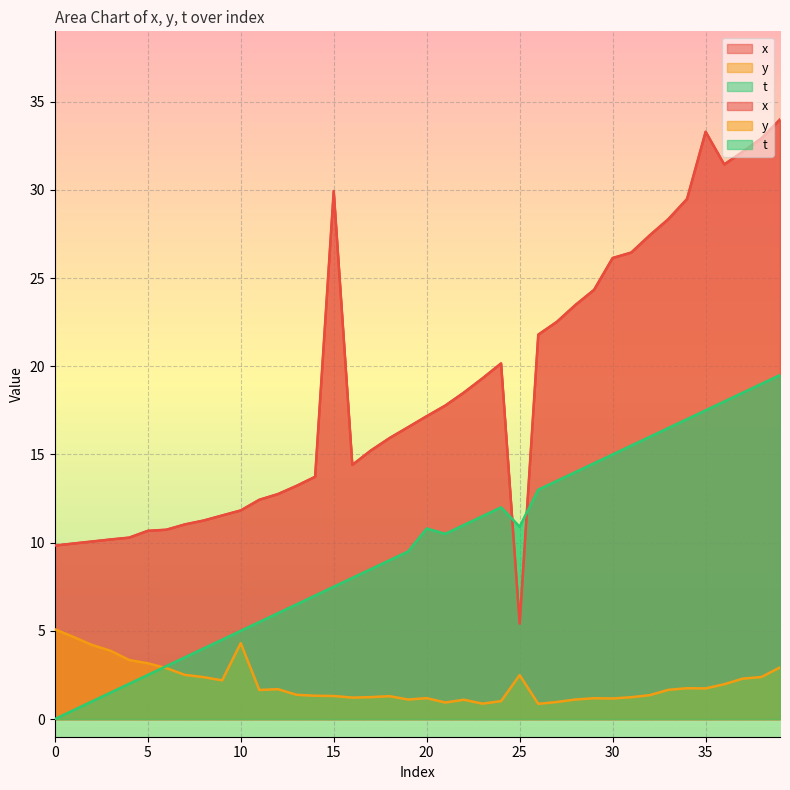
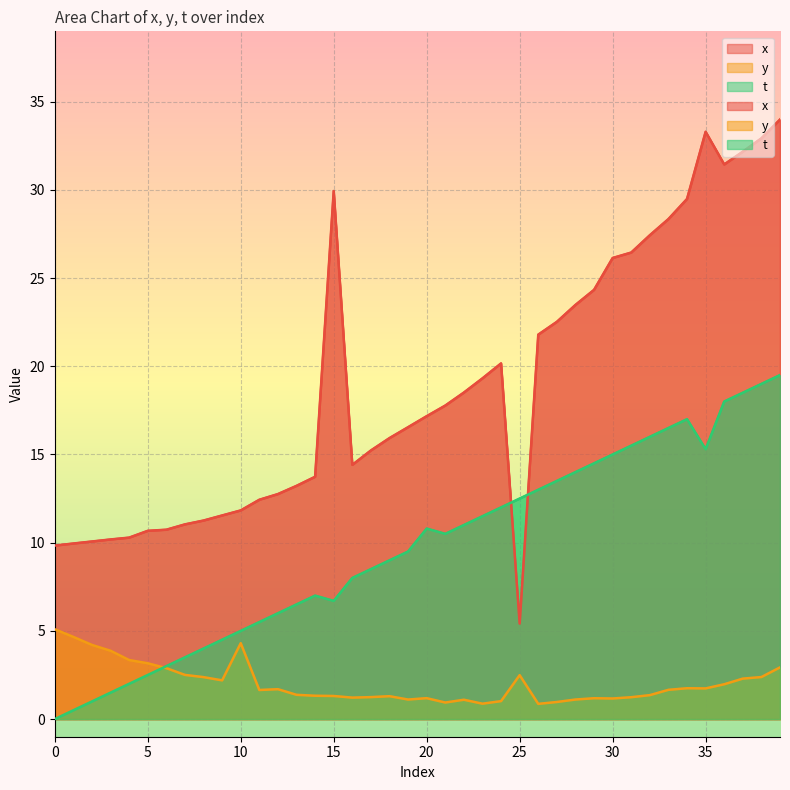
  {
    "x": {
      "0": 9.8,
      "5": 10.7,
      "10": 11.8,
      "15": 29.9,
      "20": 17.2,
      "25": 5.4,
      "30": 26.1,
      "35": 33.3
    },
    "y": {
      "0": 5.1,
      "5": 3.2,
      "10": 4.3,
      "15": 1.3,
      "20": 1.2,
      "25": 2.5,
      "30": 1.2,
      "35": 1.7
    },
    "t": {
      "0": 0.0,
      "5": 2.5,
      "10": 5.0,
-     "15": 7.5,
+     "15": 6.7,
      "20": 10.8,
-     "25": 10.9,
+     "25": 12.5,
      "30": 15.0,
-     "35": 17.5
+     "35": 15.3
    }
  }
